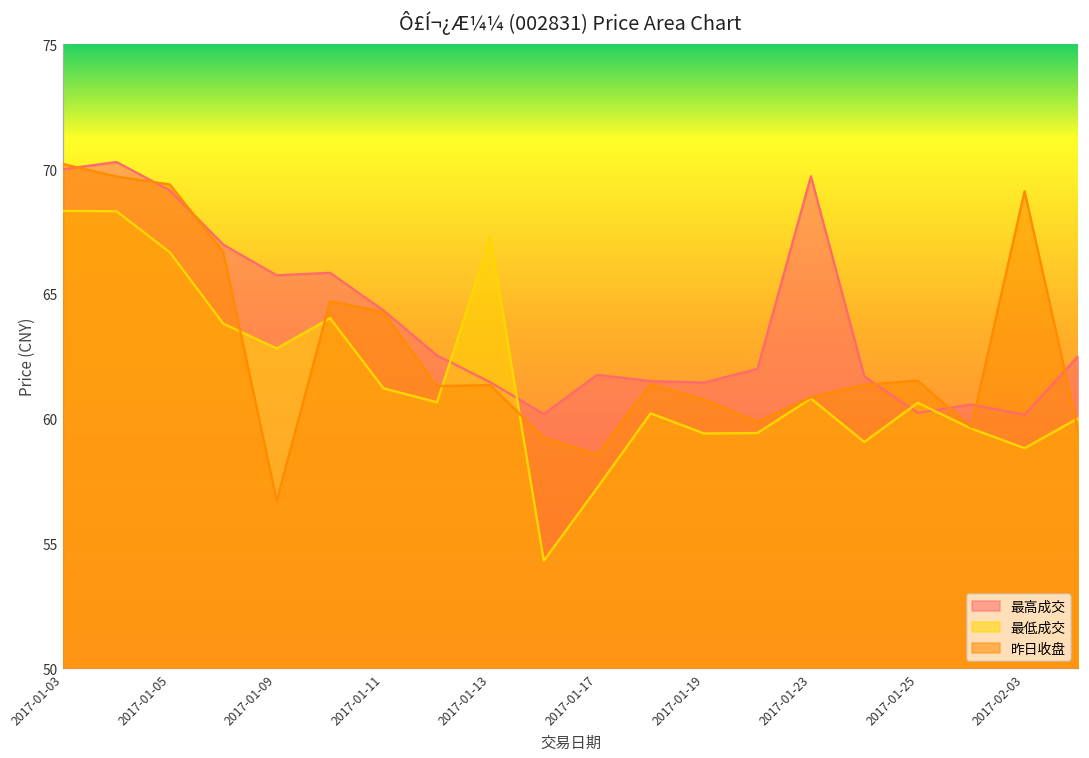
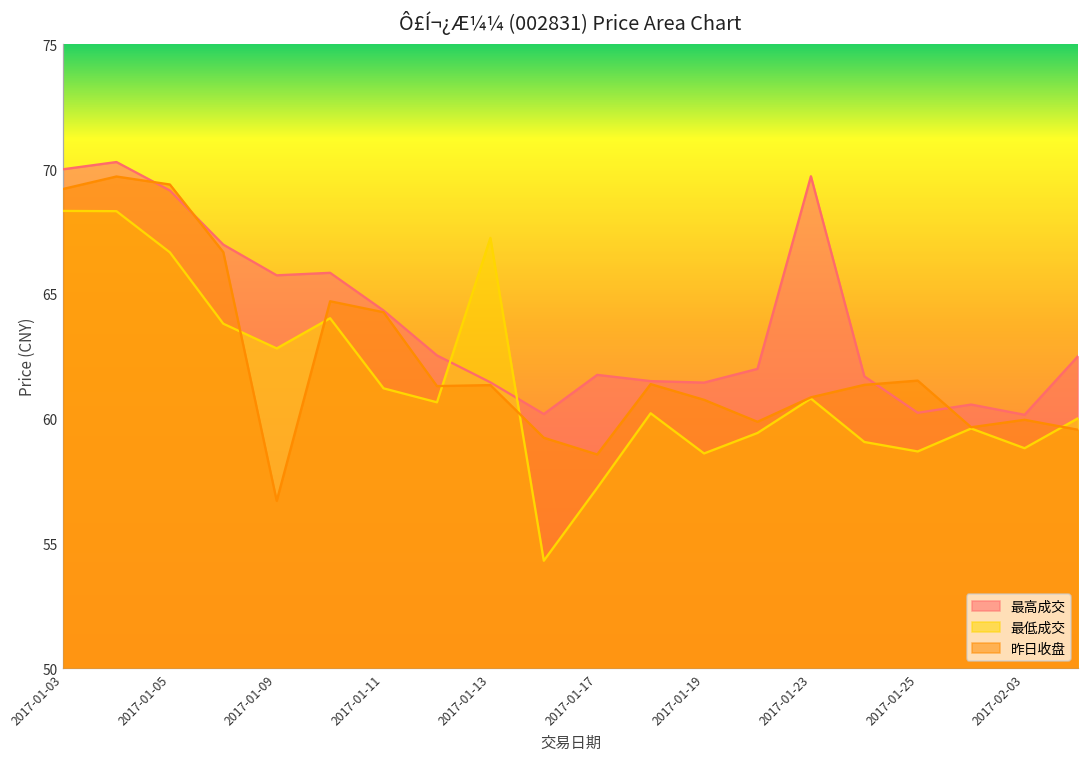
  {
    "最高成交": {
      "2017-01-03": 70.0,
      "2017-01-05": 69.1,
      "2017-01-09": 65.7,
      "2017-01-17": 61.8,
      "2017-01-19": 61.4,
      "2017-01-23": 69.7,
      "2017-01-25": 60.2,
      "2017-02-03": 60.2
    },
    "最低成交": {
      "2017-01-03": 68.3,
      "2017-01-05": 66.7,
      "2017-01-09": 62.8,
      "2017-01-11": 61.2,
      "2017-01-13": 67.2,
      "2017-01-17": 57.2,
-     "2017-01-19": 59.4,
-     "2017-01-25": 60.6,
+     "2017-01-19": 58.6,
+     "2017-01-25": 58.7,
      "2017-02-03": 58.8
    },
    "昨日收盘": {
-     "2017-01-03": 70.2,
+     "2017-01-03": 69.2,
      "2017-01-05": 69.4,
      "2017-01-09": 56.7,
      "2017-01-17": 58.6,
      "2017-01-19": 60.8,
      "2017-01-25": 61.5,
-     "2017-02-03": 69.1
+     "2017-02-03": 60.0
    }
  }
